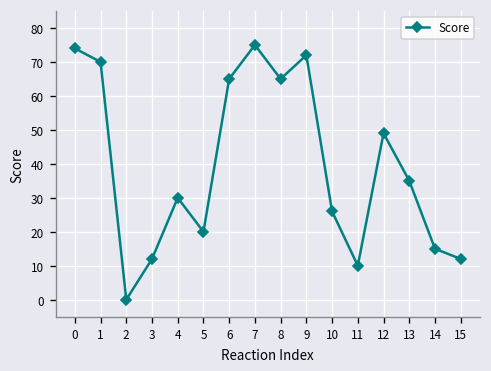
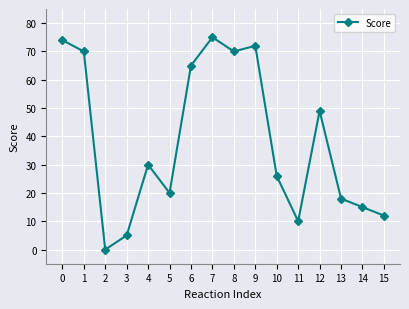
  {
    "0": 74,
    "1": 70,
    "2": 0,
-   "3": 12,
+   "3": 5,
    "4": 30,
    "5": 20,
    "6": 65,
    "7": 75,
-   "8": 65,
+   "8": 70,
    "9": 72,
    "10": 26,
    "11": 10,
    "12": 49,
-   "13": 35,
+   "13": 18,
    "14": 15,
    "15": 12
  }
